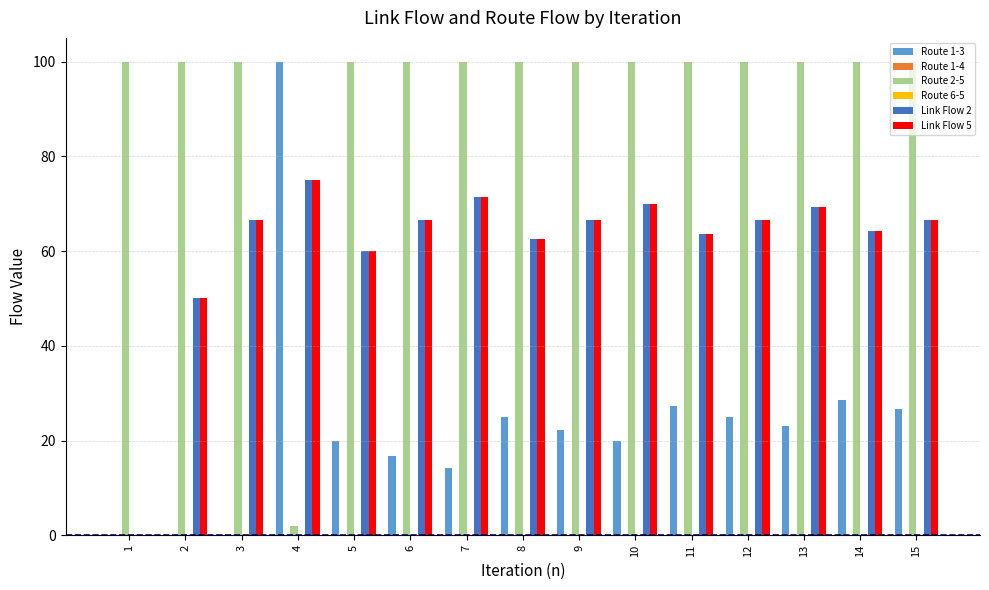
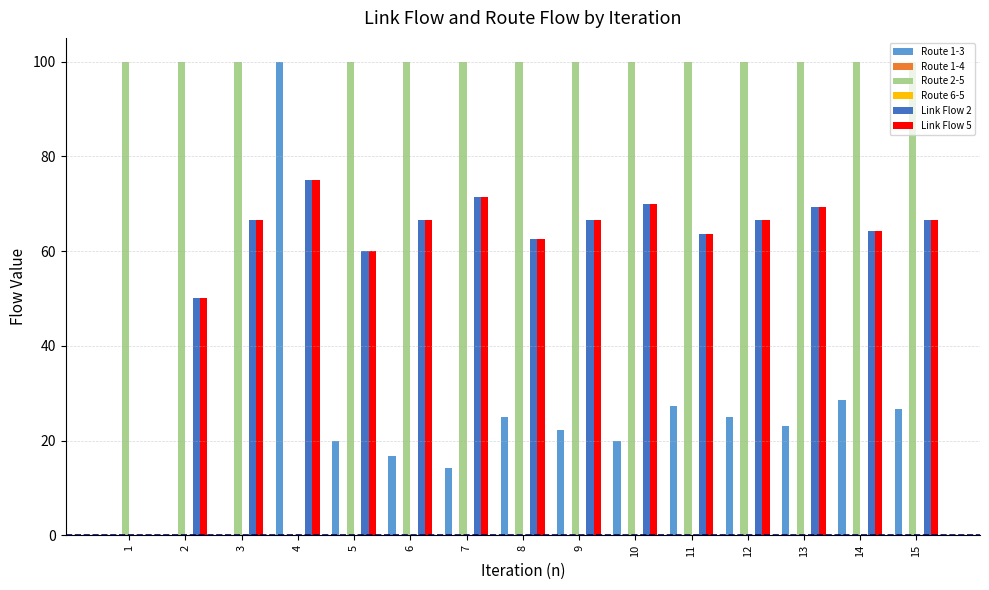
  {
    "Route 1-4": {
      "1": 0,
      "2": 0,
      "3": 0,
      "4": 0,
      "5": 0,
      "6": 0,
      "7": 0,
      "8": 0,
      "9": 0,
      "10": 0,
      "11": 0,
      "12": 0,
      "13": 0,
      "14": 0,
      "15": 0
    },
    "Route 2-5": {
      "1": 100,
      "2": 100,
      "3": 100,
-     "4": 2,
+     "4": 0,
      "5": 100,
      "6": 100,
      "7": 100,
      "8": 100,
      "9": 100,
      "10": 100,
      "11": 100,
      "12": 100,
      "13": 100,
      "14": 100
    },
    "Route 6-5": {
      "1": 0,
      "2": 0,
      "3": 0,
      "4": 0,
      "5": 0,
      "6": 0,
      "7": 0,
      "8": 0,
      "9": 0,
      "10": 0,
      "11": 0,
      "12": 0,
      "13": 0,
      "14": 0,
      "15": 0
    },
    "Link Flow 5": {
      "1": 0,
      "2": 50,
      "3": 67,
      "4": 75,
      "5": 60,
      "6": 67,
      "7": 71,
      "8": 62,
      "9": 67,
      "10": 70,
      "11": 64,
      "12": 67,
      "13": 69,
      "14": 64,
      "15": 67
    }
  }
